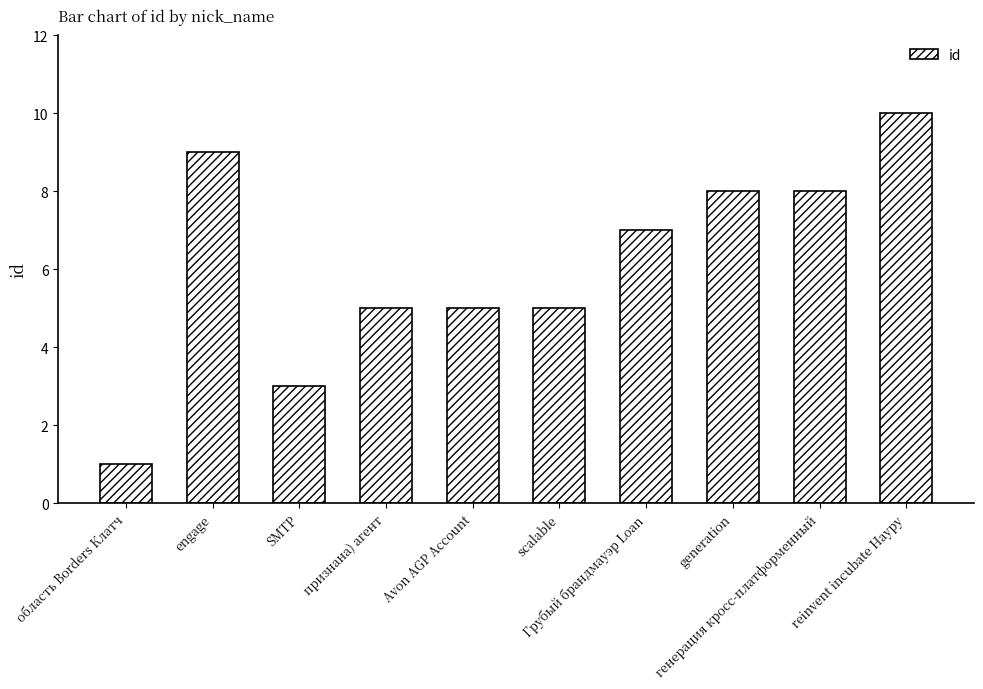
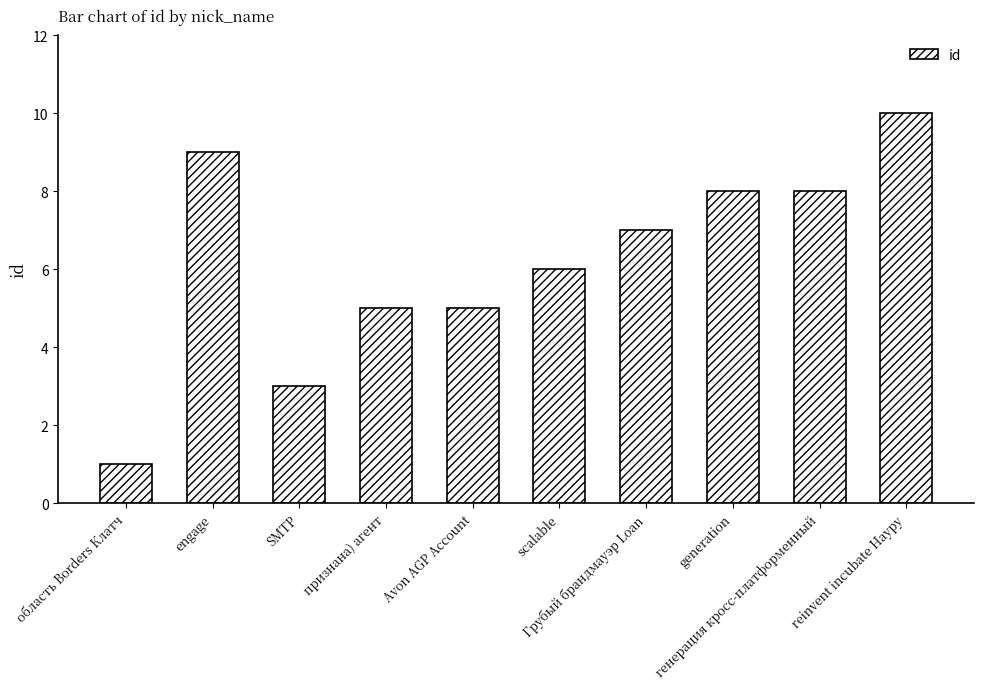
  {
    "область Borders Клатч": 1,
    "engage": 9,
    "SMTP": 3,
    "признана) агент": 5,
    "Avon AGP Account": 5,
-   "scalable": 5,
+   "scalable": 6,
    "Грубый брандмауэр Loan": 7,
    "generation": 8,
    "генерация кросс-платформенный": 8,
    "reinvent incubate Науру": 10
  }
